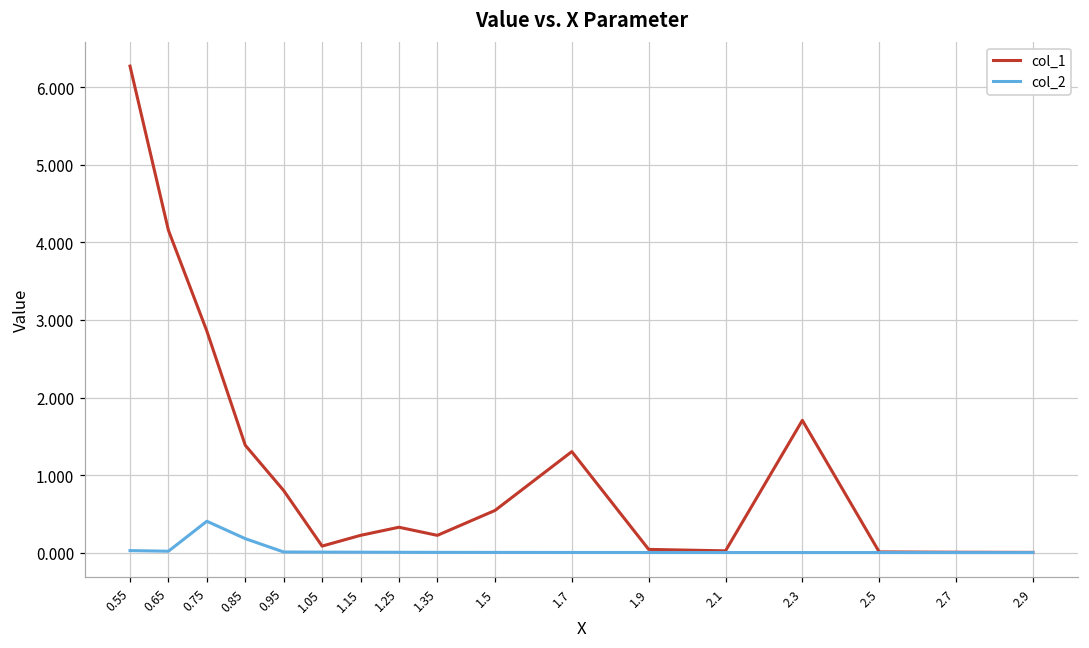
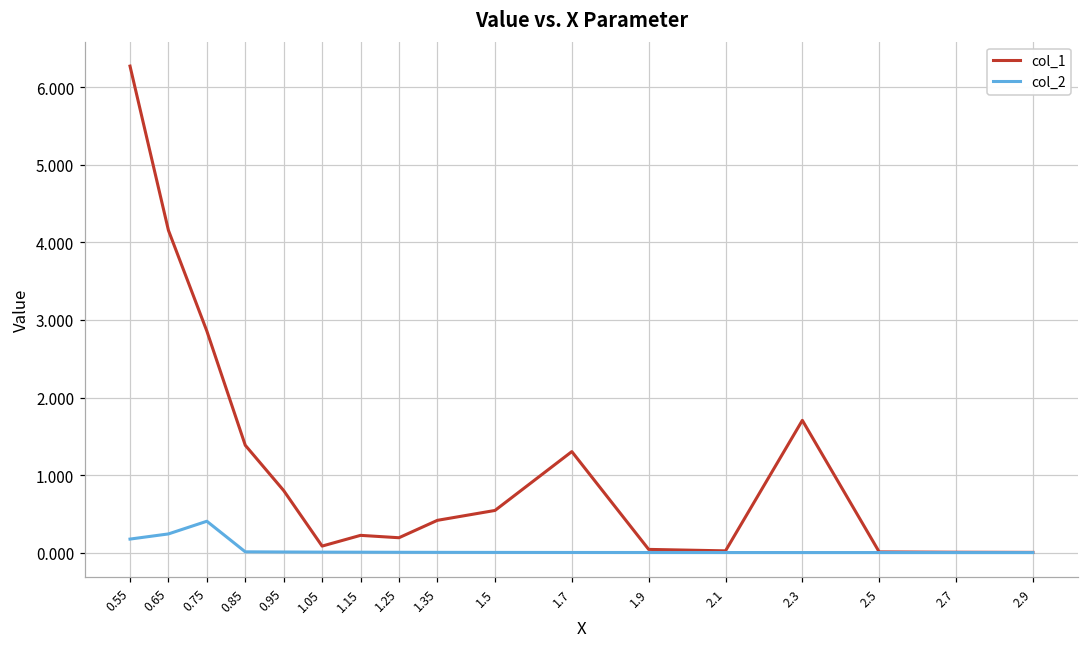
  {
    "col_1": {
      "0.55": 6.3,
      "0.65": 4.2,
      "0.75": 2.9,
      "0.85": 1.4,
      "0.95": 0.8,
      "1.05": 0.1,
      "1.15": 0.2,
-     "1.25": 0.3,
-     "1.35": 0.2,
+     "1.25": 0.2,
+     "1.35": 0.4,
      "1.5": 0.5,
      "1.7": 1.3,
      "1.9": 0.0,
      "2.3": 1.7
    },
    "col_2": {
-     "0.55": 0.0,
-     "0.65": 0.0,
+     "0.55": 0.2,
+     "0.65": 0.2,
      "0.75": 0.4,
-     "0.85": 0.2,
+     "0.85": 0.0,
      "0.95": 0.0,
      "1.05": 0.0,
      "1.15": 0.0,
      "1.25": 0.0,
      "1.35": 0.0,
      "1.5": 0.0,
      "1.7": 0.0,
      "1.9": 0.0,
      "2.3": 0.0
    }
  }
